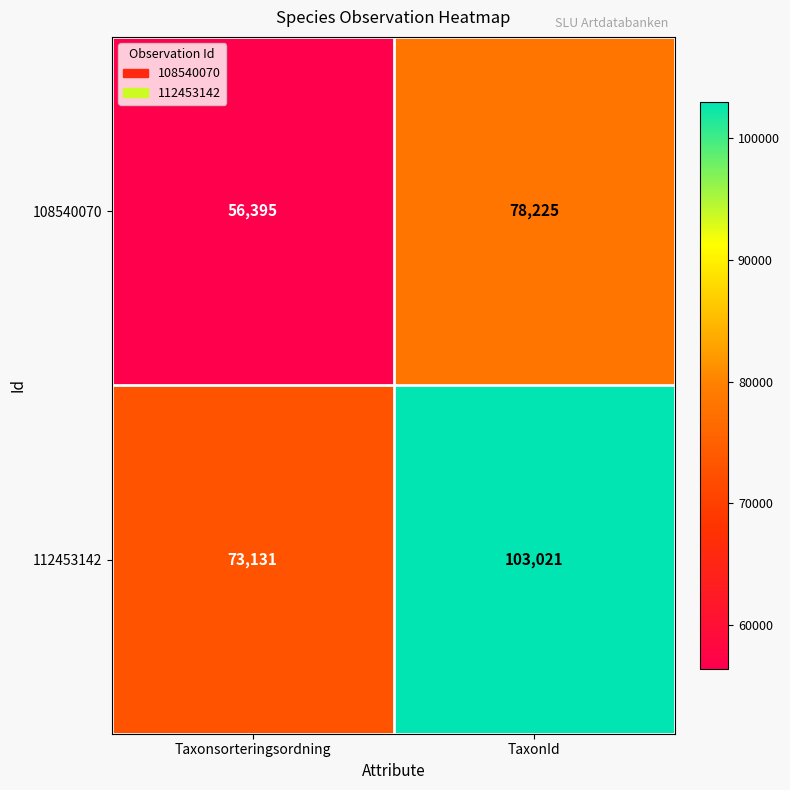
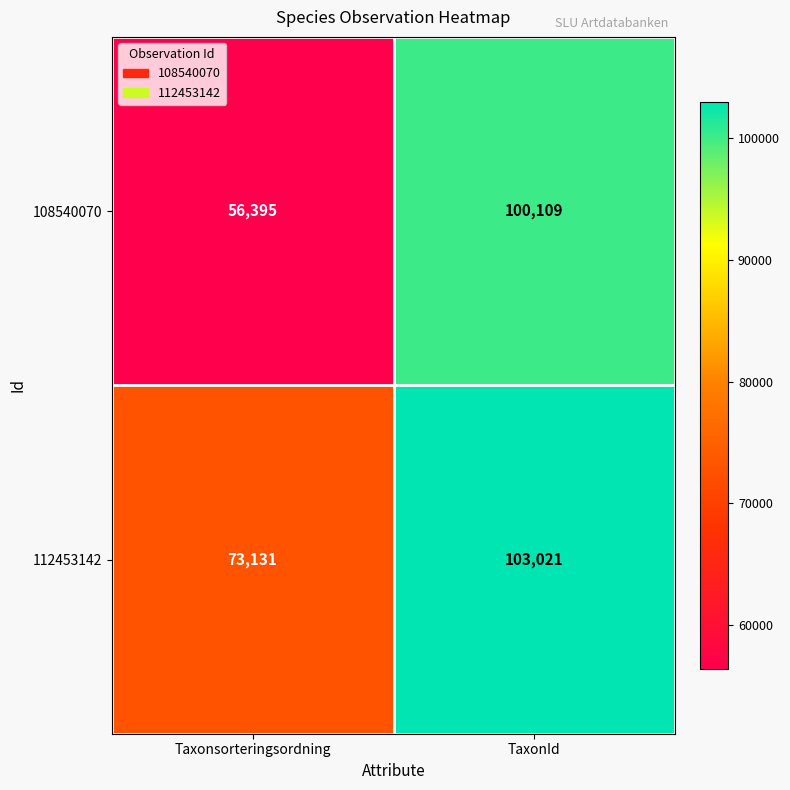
  {
    "108540070": {
      "Taxonsorteringsordning": "56,395",
-     "TaxonId": "78,225"
+     "TaxonId": "100,109"
    },
    "112453142": {
      "Taxonsorteringsordning": "73,131",
      "TaxonId": "103,021"
    }
  }
